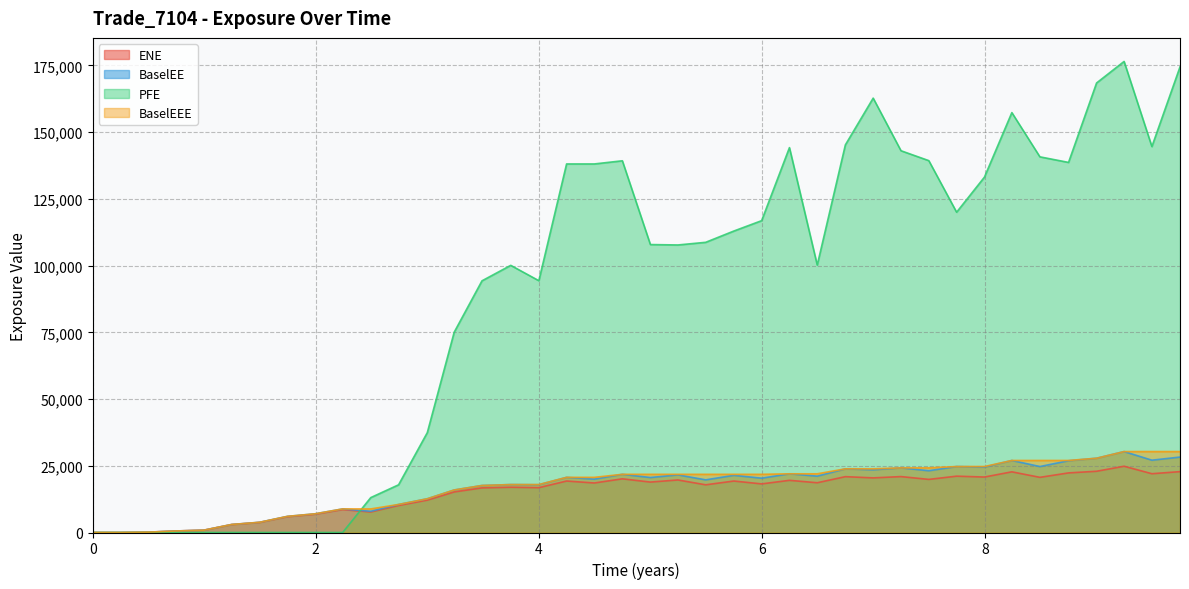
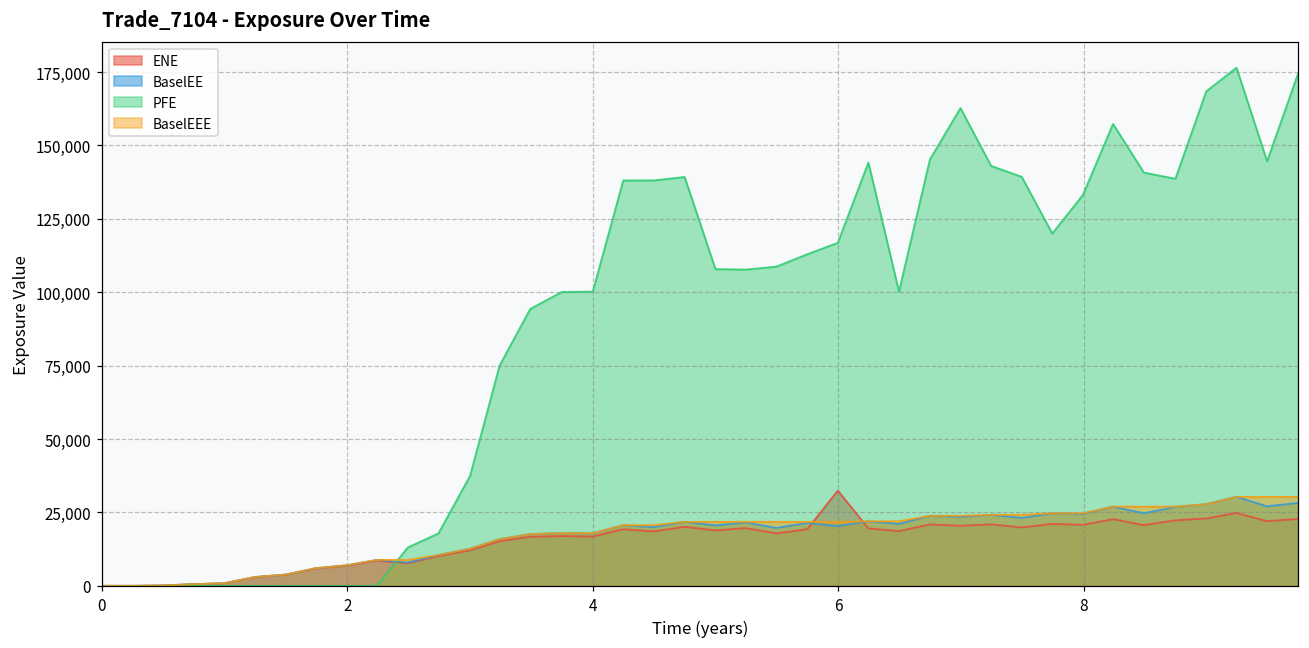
  {
    "ENE": {
      "4": "17,000",
-     "6": "18,000"
+     "6": "32,000"
    },
    "BaselEE": {
      "6": "20,000"
    },
    "PFE": {
-     "4": "94,000",
+     "4": "100,000",
      "6": "117,000"
    },
    "BaselEEE": {
      "6": "22,000"
    }
  }
